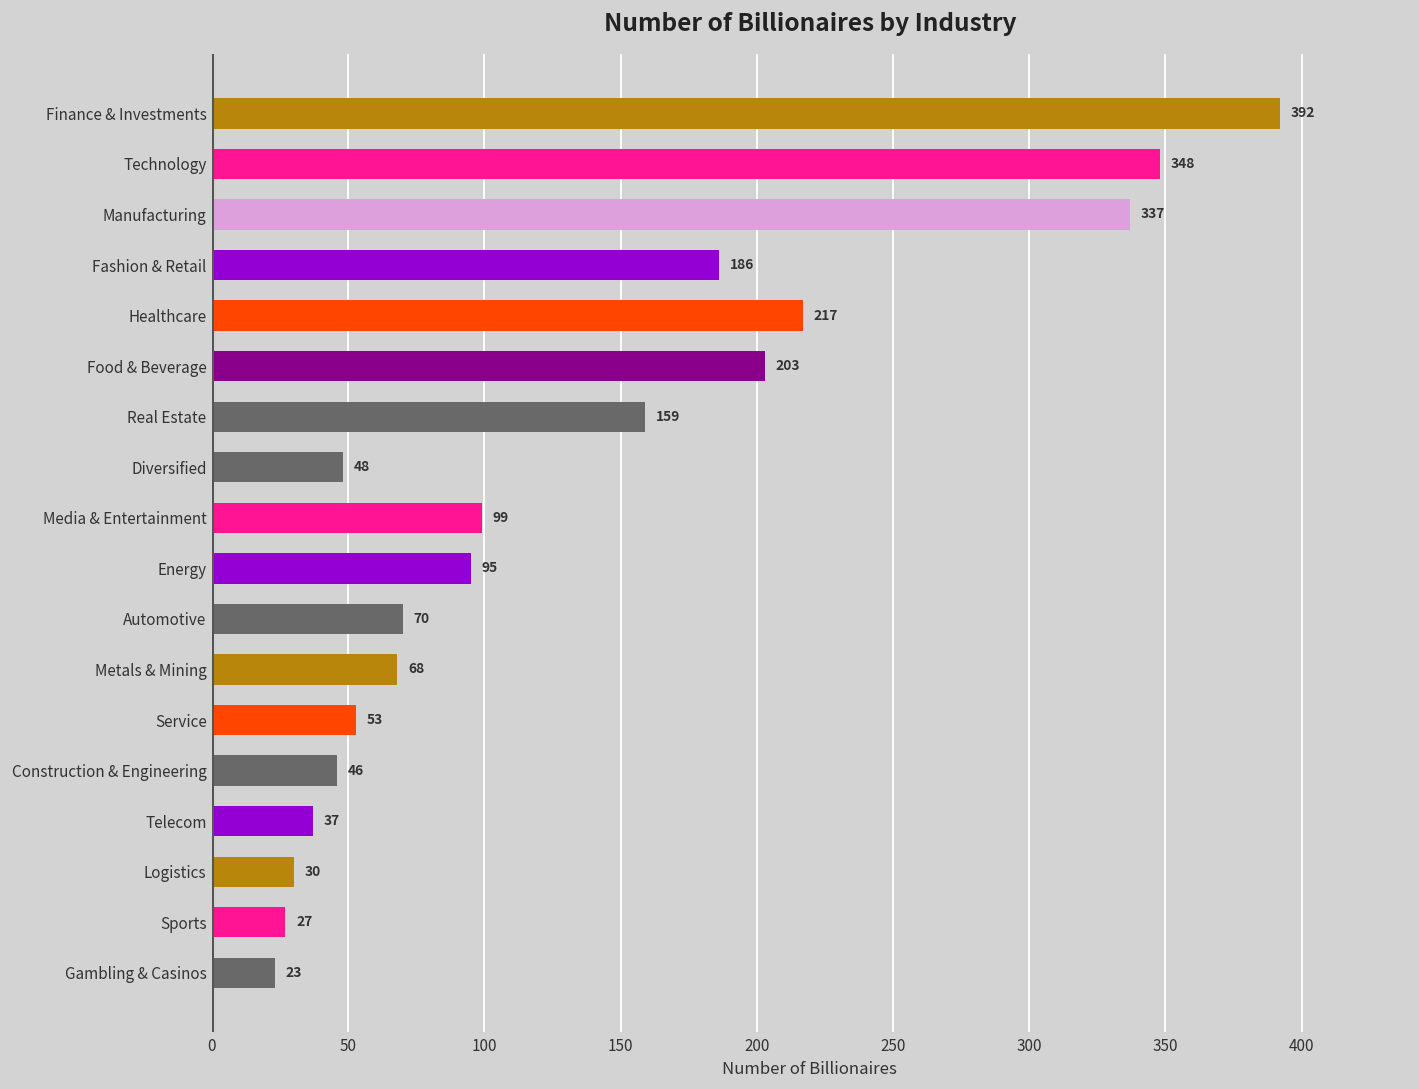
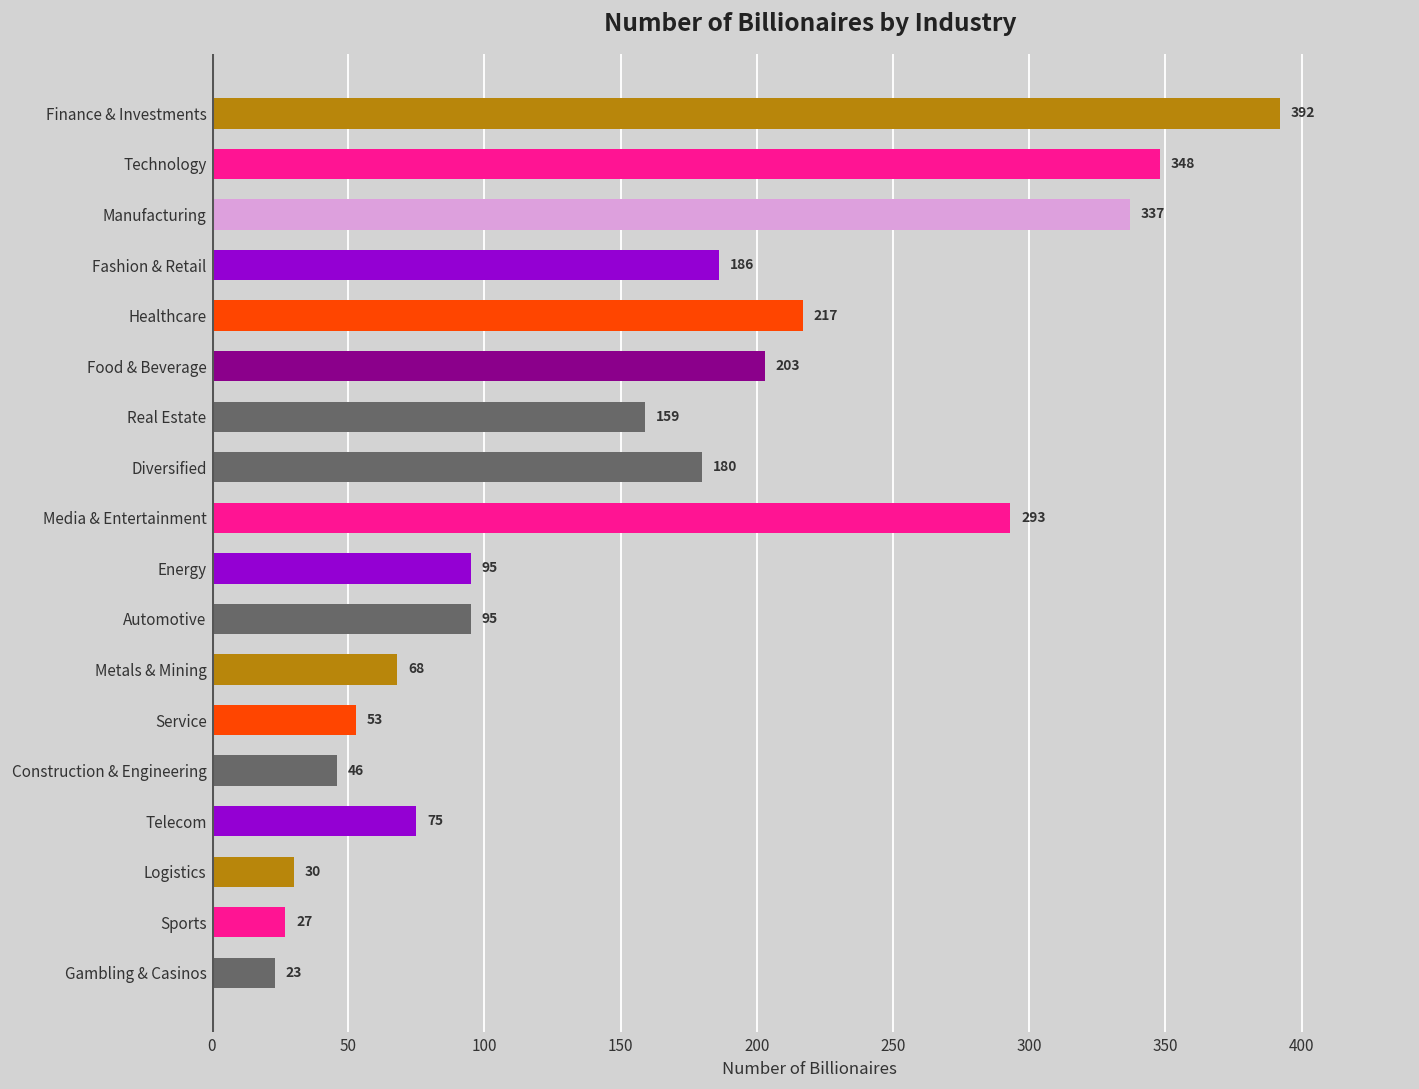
  {
    "Finance & Investments": 392,
    "Technology": 348,
    "Manufacturing": 337,
    "Fashion & Retail": 186,
    "Healthcare": 217,
    "Food & Beverage": 203,
    "Real Estate": 159,
-   "Diversified": 48,
-   "Media & Entertainment": 99,
+   "Diversified": 180,
+   "Media & Entertainment": 293,
    "Energy": 95,
-   "Automotive": 70,
+   "Automotive": 95,
    "Metals & Mining": 68,
    "Service": 53,
    "Construction & Engineering": 46,
-   "Telecom": 37,
+   "Telecom": 75,
    "Logistics": 30,
    "Sports": 27,
    "Gambling & Casinos": 23
  }
